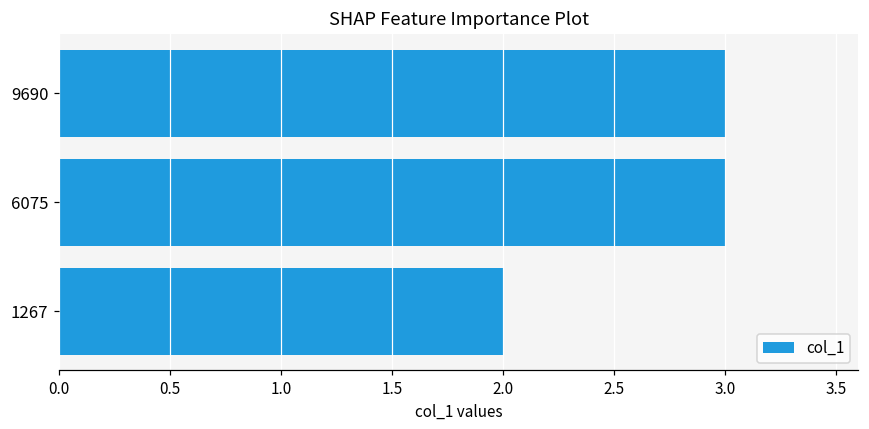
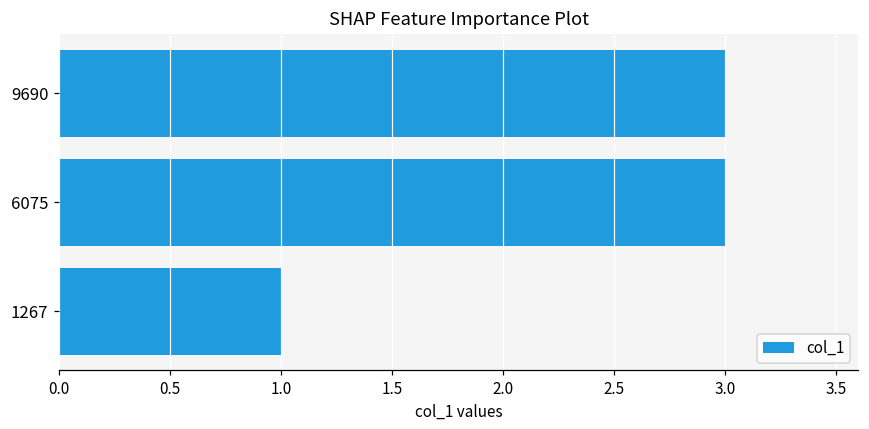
  {
    "9690": 3,
    "6075": 3,
-   "1267": 2
+   "1267": 1
  }
